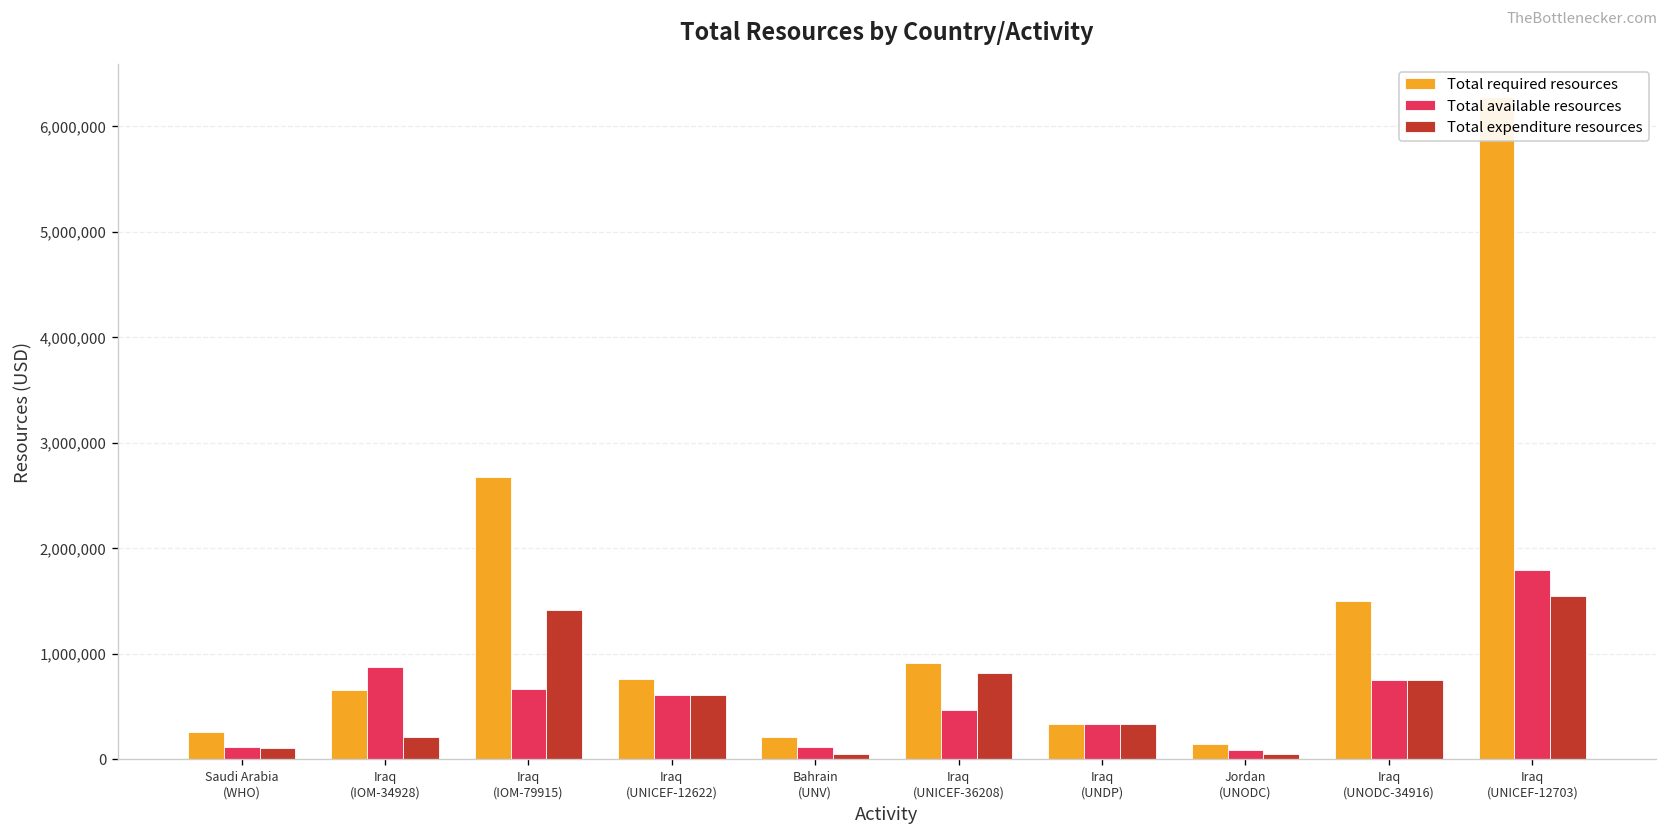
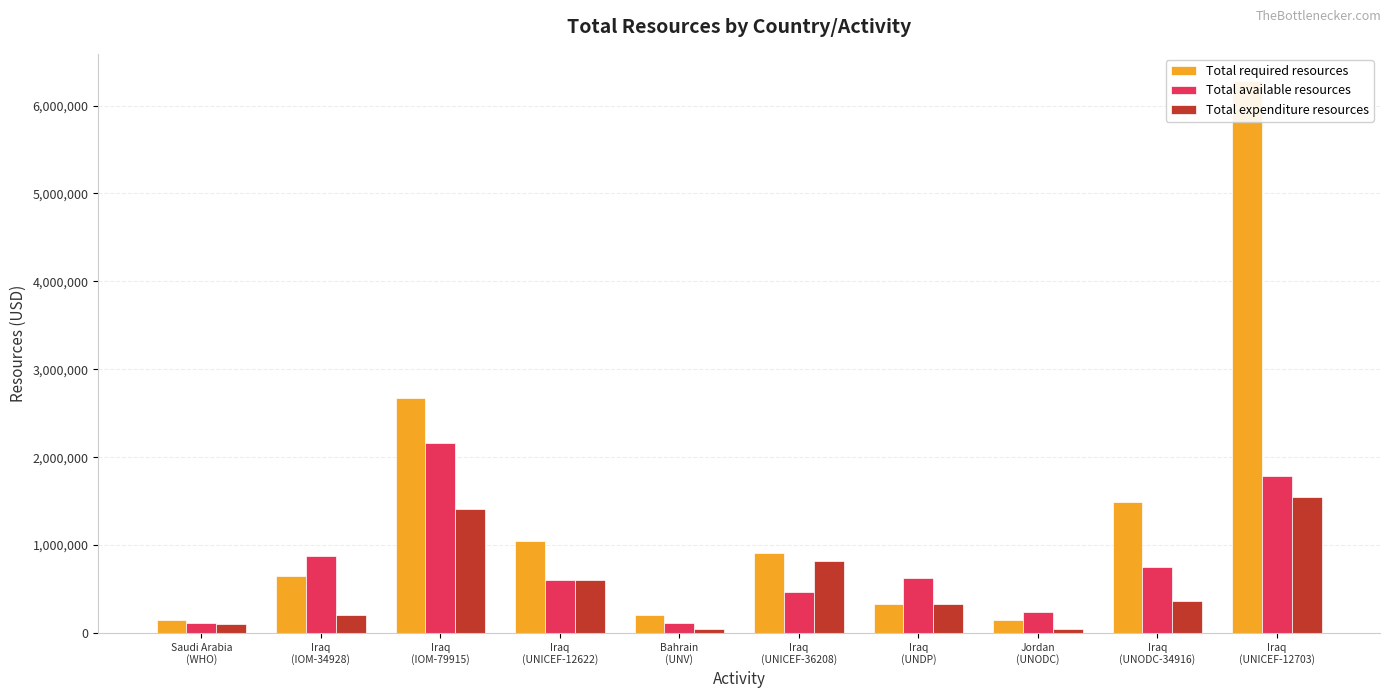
  {
    "Total required resources": {
-     "Saudi Arabia (WHO)": "300,000",
+     "Saudi Arabia (WHO)": "100,000",
      "Iraq (IOM-34928)": "700,000",
      "Iraq (IOM-79915)": "2,700,000",
-     "Iraq (UNICEF-12622)": "800,000",
+     "Iraq (UNICEF-12622)": "1,000,000",
      "Bahrain (UNV)": "200,000",
      "Iraq (UNICEF-36208)": "900,000",
      "Iraq (UNDP)": "300,000",
      "Jordan (UNODC)": "100,000",
      "Iraq (UNODC-34916)": "1,500,000"
    },
    "Total available resources": {
      "Saudi Arabia (WHO)": "100,000",
      "Iraq (IOM-34928)": "900,000",
-     "Iraq (IOM-79915)": "700,000",
+     "Iraq (IOM-79915)": "2,200,000",
      "Iraq (UNICEF-12622)": "600,000",
      "Bahrain (UNV)": "100,000",
      "Iraq (UNICEF-36208)": "500,000",
-     "Iraq (UNDP)": "300,000",
-     "Jordan (UNODC)": "100,000",
+     "Iraq (UNDP)": "600,000",
+     "Jordan (UNODC)": "200,000",
      "Iraq (UNODC-34916)": "800,000",
      "Iraq (UNICEF-12703)": "1,800,000"
    },
    "Total expenditure resources": {
      "Saudi Arabia (WHO)": "100,000",
      "Iraq (IOM-34928)": "200,000",
      "Iraq (IOM-79915)": "1,400,000",
      "Iraq (UNICEF-12622)": "600,000",
      "Bahrain (UNV)": "0",
      "Iraq (UNICEF-36208)": "800,000",
      "Iraq (UNDP)": "300,000",
      "Jordan (UNODC)": "0",
-     "Iraq (UNODC-34916)": "800,000",
+     "Iraq (UNODC-34916)": "400,000",
      "Iraq (UNICEF-12703)": "1,600,000"
    }
  }
